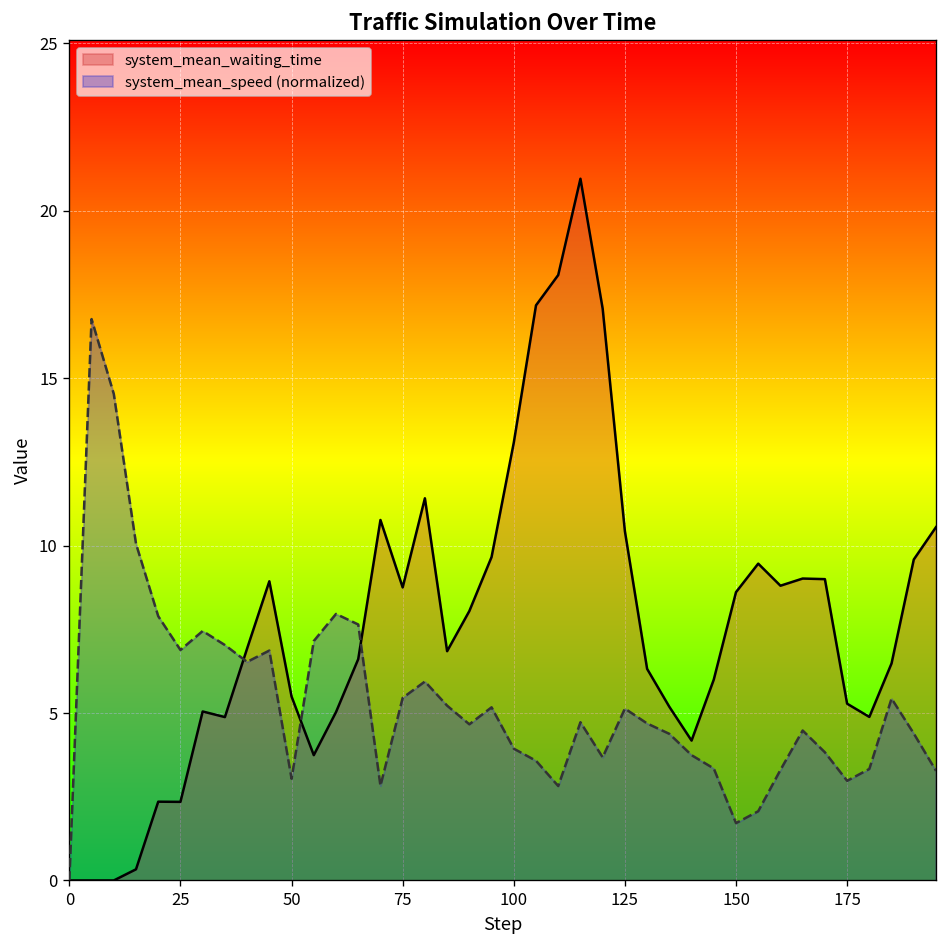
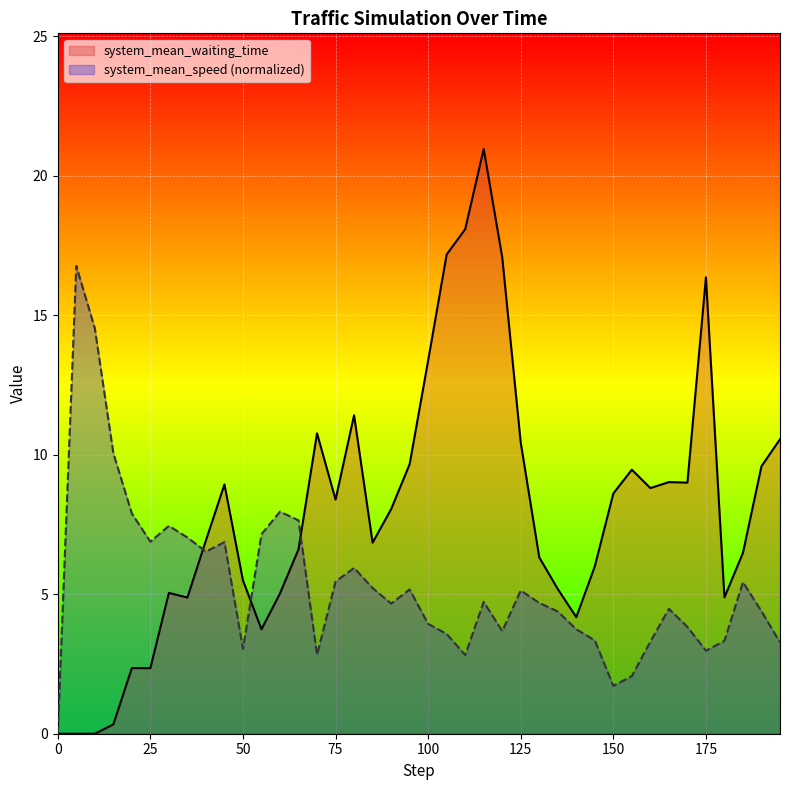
  {
    "system_mean_waiting_time": {
      "25": 2.3,
      "50": 5.5,
-     "75": 8.8,
-     "100": 13.1,
+     "75": 8.4,
+     "100": 13.4,
      "125": 10.4,
      "150": 8.6,
-     "175": 5.3
+     "175": 16.4
    },
    "system_mean_speed (normalized)": {
      "25": 6.9,
      "50": 3.0,
      "75": 5.5,
      "100": 3.9,
      "125": 5.1,
      "150": 1.7,
      "175": 3.0
    }
  }
